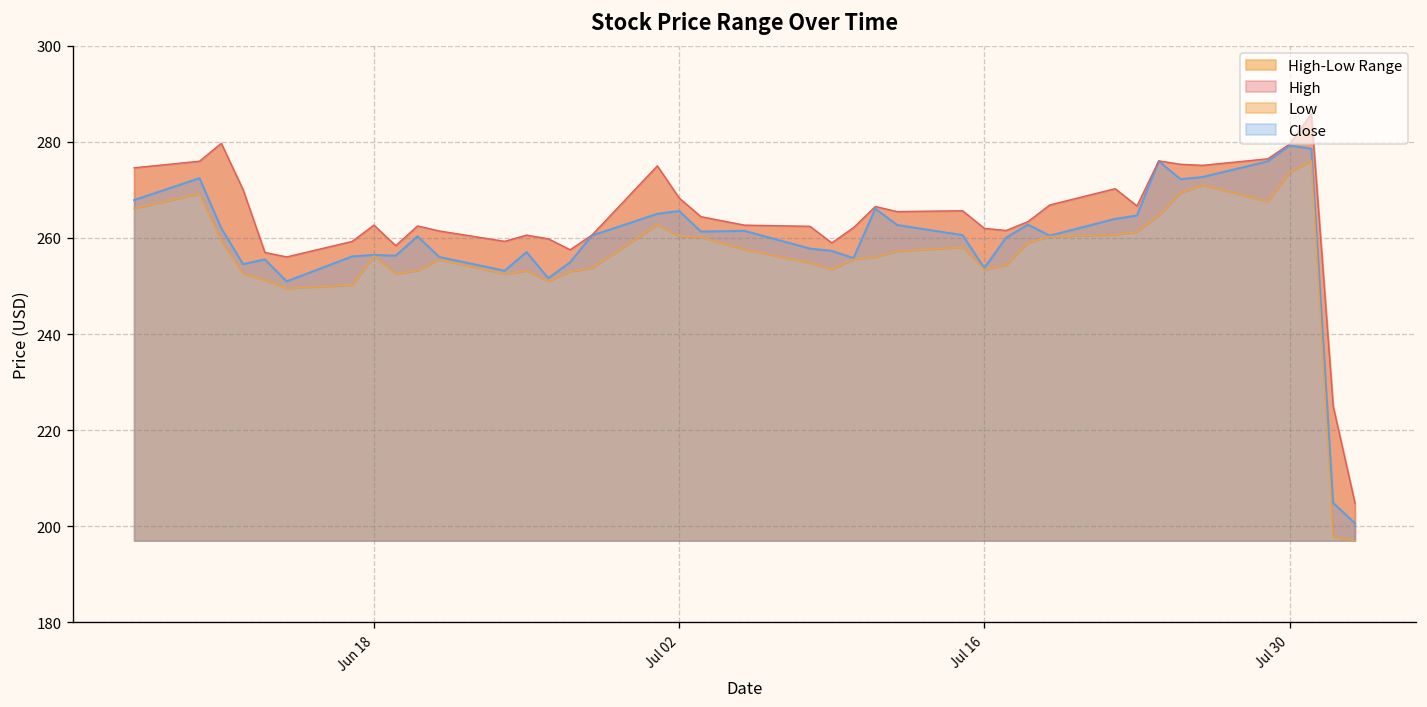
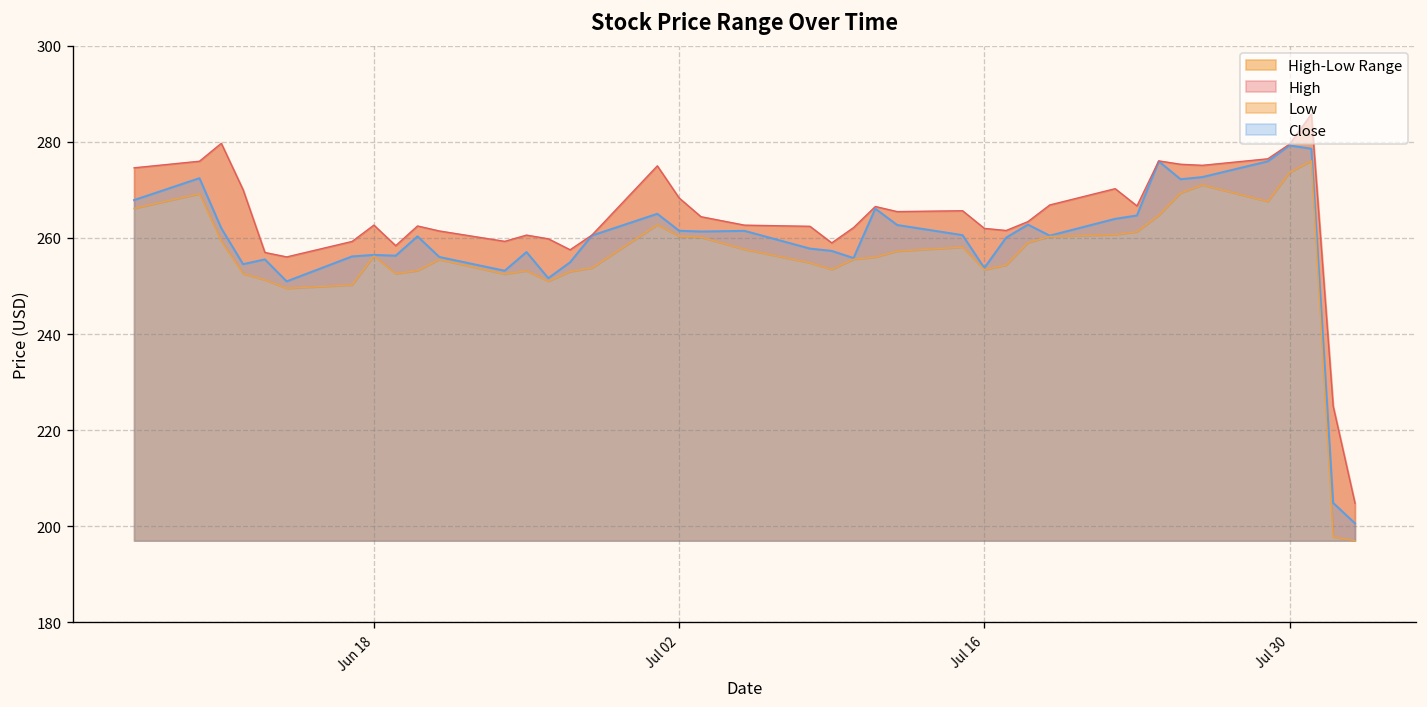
  {
    "Close": {
-     "Jul 02": 266
+     "Jul 02": 261
    }
  }
